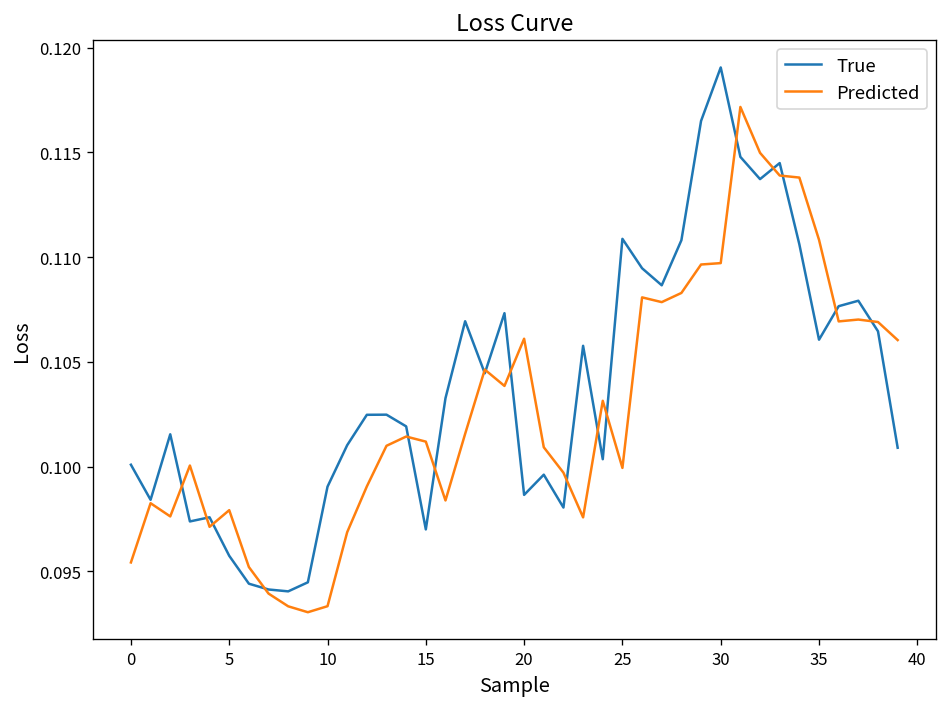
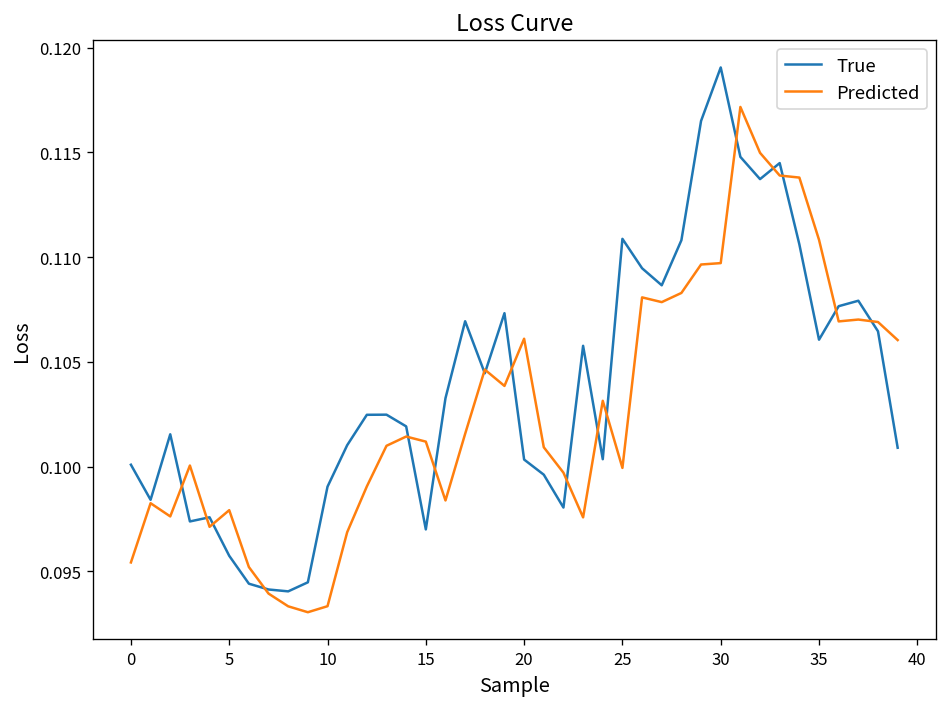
  {
    "True": {
      "0": 0.1001,
      "5": 0.0957,
      "10": 0.0990,
      "15": 0.0970,
-     "20": 0.0986,
+     "20": 0.1003,
      "25": 0.1109,
      "30": 0.1191,
      "35": 0.1061
    },
    "Predicted": {
      "0": 0.0954,
      "5": 0.0979,
      "10": 0.0933,
      "15": 0.1012,
      "20": 0.1061,
      "25": 0.0999,
      "30": 0.1097,
      "35": 0.1108
    }
  }
